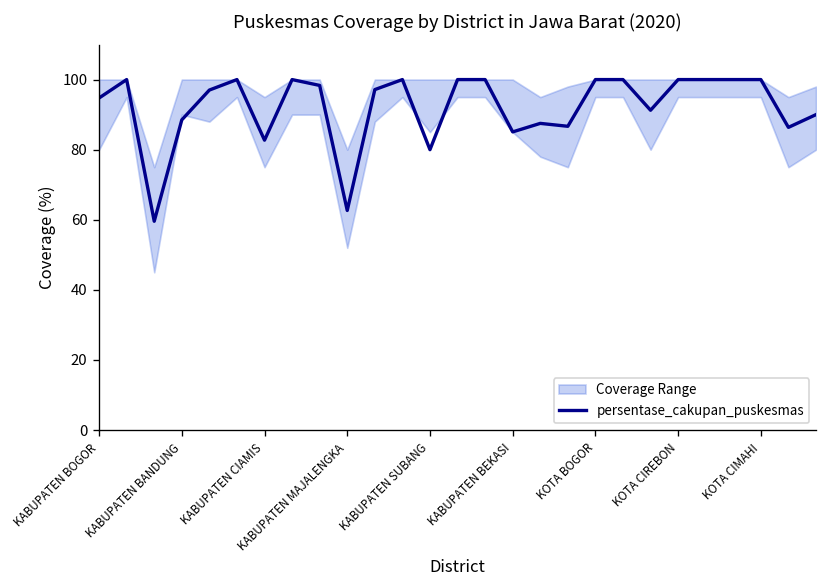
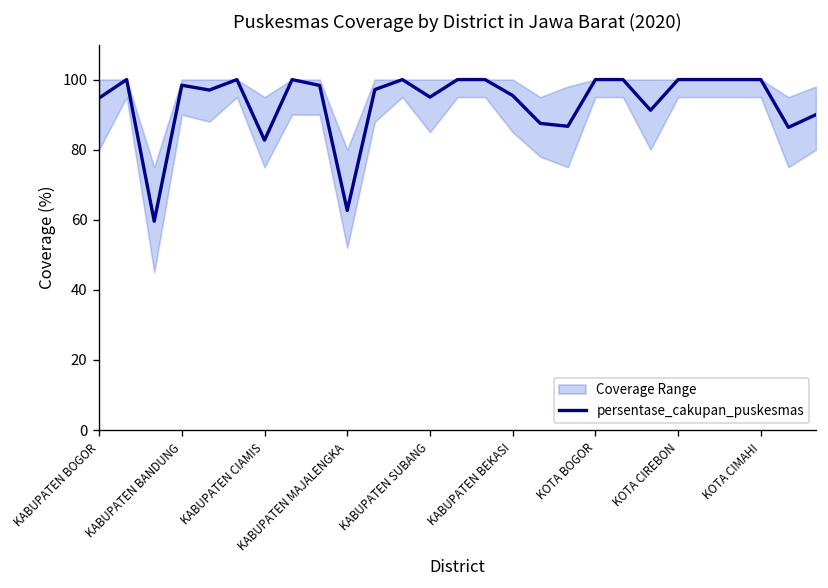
  {
    "persentase_cakupan_puskesmas": {
      "KABUPATEN BOGOR": 95,
-     "KABUPATEN BANDUNG": 89,
+     "KABUPATEN BANDUNG": 98,
      "KABUPATEN CIAMIS": 83,
      "KABUPATEN MAJALENGKA": 63,
-     "KABUPATEN SUBANG": 80,
-     "KABUPATEN BEKASI": 85
+     "KABUPATEN SUBANG": 95,
+     "KABUPATEN BEKASI": 95
    }
  }
